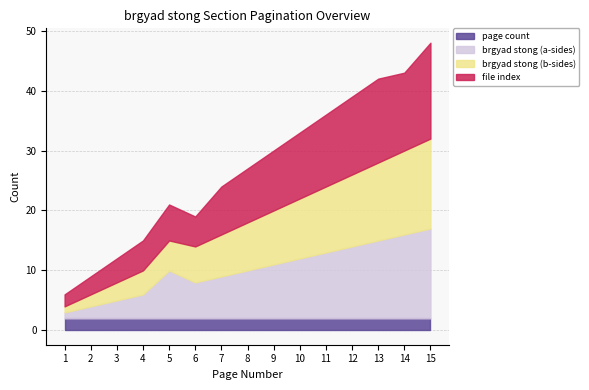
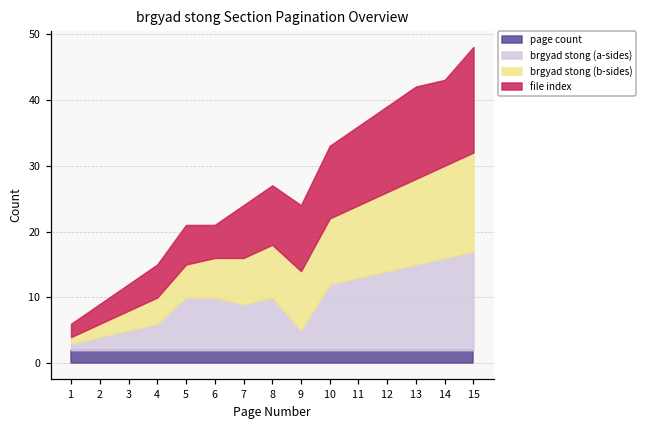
  {
    "page count": {
      "1": 2,
      "2": 2,
      "3": 2,
      "4": 2,
      "5": 2,
      "6": 2,
      "7": 2,
      "8": 2,
      "9": 2,
      "10": 2,
      "11": 2,
      "12": 2,
      "13": 2,
      "14": 2,
      "15": 2
    },
    "brgyad stong (a-sides)": {
      "1": 1,
      "2": 2,
      "3": 3,
      "4": 4,
      "5": 8,
-     "6": 6,
+     "6": 8,
      "7": 7,
      "8": 8,
-     "9": 9,
+     "9": 3,
      "10": 10,
      "11": 11,
      "12": 12,
      "13": 13,
      "14": 14,
      "15": 15
    },
    "brgyad stong (b-sides)": {
      "1": 1,
      "2": 2,
      "3": 3,
      "4": 4,
      "5": 5,
      "6": 6,
      "7": 7,
      "8": 8,
      "9": 9,
      "10": 10,
      "11": 11,
      "12": 12,
      "13": 13,
      "14": 14,
      "15": 15
    },
    "file index": {
      "1": 2,
      "2": 3,
      "3": 4,
      "4": 5,
      "5": 6,
      "6": 5,
      "7": 8,
      "8": 9,
      "9": 10,
      "10": 11,
      "11": 12,
      "12": 13,
      "13": 14,
      "14": 13,
      "15": 16
    }
  }
